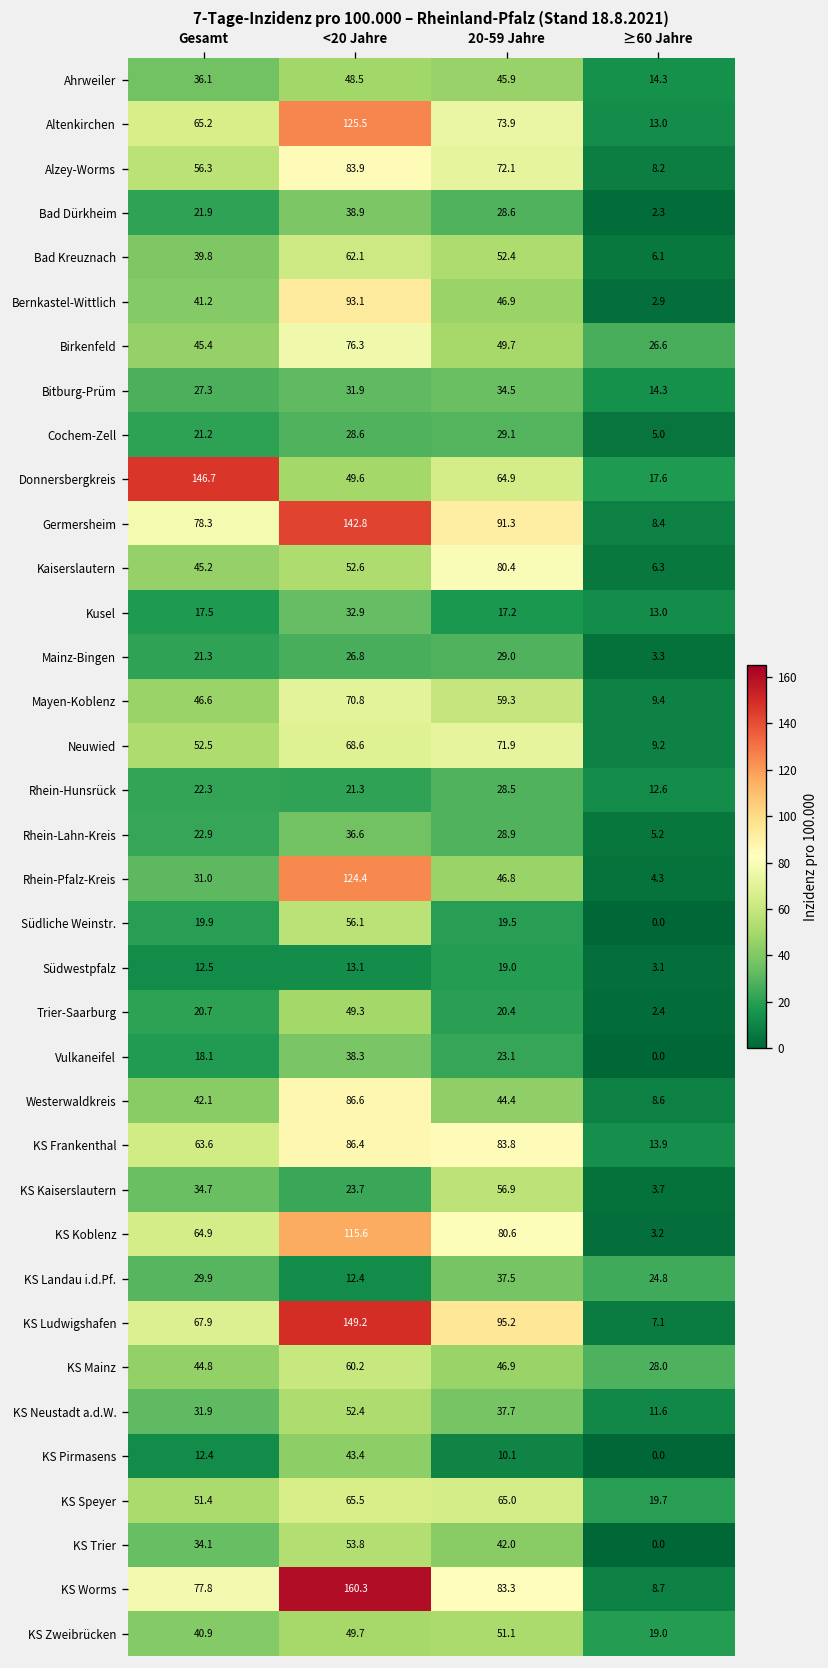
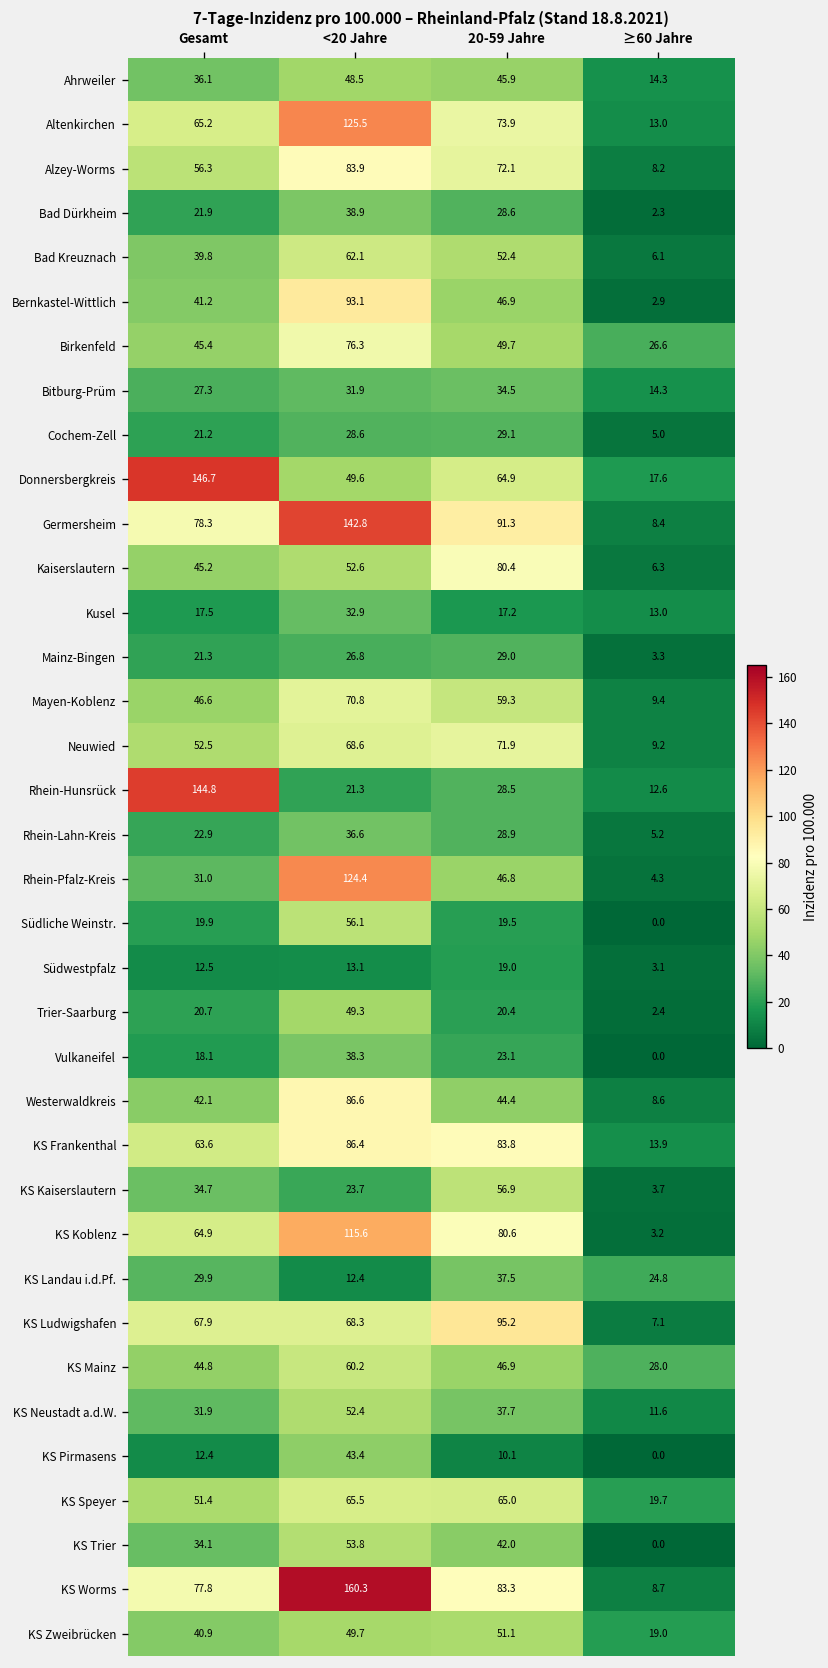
  {
    "Ahrweiler": {
      "Gesamt": 36.1,
      "<20 Jahre": 48.5,
      "20-59 Jahre": 45.9,
      "≥60 Jahre": 14.3
    },
    "Altenkirchen": {
      "Gesamt": 65.2,
      "<20 Jahre": 125.5,
      "20-59 Jahre": 73.9,
      "≥60 Jahre": 13.0
    },
    "Alzey-Worms": {
      "Gesamt": 56.3,
      "<20 Jahre": 83.9,
      "20-59 Jahre": 72.1,
      "≥60 Jahre": 8.2
    },
    "Bad Dürkheim": {
      "Gesamt": 21.9,
      "<20 Jahre": 38.9,
      "20-59 Jahre": 28.6,
      "≥60 Jahre": 2.3
    },
    "Bad Kreuznach": {
      "Gesamt": 39.8,
      "<20 Jahre": 62.1,
      "20-59 Jahre": 52.4,
      "≥60 Jahre": 6.1
    },
    "Bernkastel-Wittlich": {
      "Gesamt": 41.2,
      "<20 Jahre": 93.1,
      "20-59 Jahre": 46.9,
      "≥60 Jahre": 2.9
    },
    "Birkenfeld": {
      "Gesamt": 45.4,
      "<20 Jahre": 76.3,
      "20-59 Jahre": 49.7,
      "≥60 Jahre": 26.6
    },
    "Bitburg-Prüm": {
      "Gesamt": 27.3,
      "<20 Jahre": 31.9,
      "20-59 Jahre": 34.5,
      "≥60 Jahre": 14.3
    },
    "Cochem-Zell": {
      "Gesamt": 21.2,
      "<20 Jahre": 28.6,
      "20-59 Jahre": 29.1,
      "≥60 Jahre": 5.0
    },
    "Donnersbergkreis": {
      "Gesamt": 146.7,
      "<20 Jahre": 49.6,
      "20-59 Jahre": 64.9,
      "≥60 Jahre": 17.6
    },
    "Germersheim": {
      "Gesamt": 78.3,
      "<20 Jahre": 142.8,
      "20-59 Jahre": 91.3,
      "≥60 Jahre": 8.4
    },
    "Kaiserslautern": {
      "Gesamt": 45.2,
      "<20 Jahre": 52.6,
      "20-59 Jahre": 80.4,
      "≥60 Jahre": 6.3
    },
    "Kusel": {
      "Gesamt": 17.5,
      "<20 Jahre": 32.9,
      "20-59 Jahre": 17.2,
      "≥60 Jahre": 13.0
    },
    "Mainz-Bingen": {
      "Gesamt": 21.3,
      "<20 Jahre": 26.8,
      "20-59 Jahre": 29.0,
      "≥60 Jahre": 3.3
    },
    "Mayen-Koblenz": {
      "Gesamt": 46.6,
      "<20 Jahre": 70.8,
      "20-59 Jahre": 59.3,
      "≥60 Jahre": 9.4
    },
    "Neuwied": {
      "Gesamt": 52.5,
      "<20 Jahre": 68.6,
      "20-59 Jahre": 71.9,
      "≥60 Jahre": 9.2
    },
    "Rhein-Hunsrück": {
-     "Gesamt": 22.3,
+     "Gesamt": 144.8,
      "<20 Jahre": 21.3,
      "20-59 Jahre": 28.5,
      "≥60 Jahre": 12.6
    },
    "Rhein-Lahn-Kreis": {
      "Gesamt": 22.9,
      "<20 Jahre": 36.6,
      "20-59 Jahre": 28.9,
      "≥60 Jahre": 5.2
    },
    "Rhein-Pfalz-Kreis": {
      "Gesamt": 31.0,
      "<20 Jahre": 124.4,
      "20-59 Jahre": 46.8,
      "≥60 Jahre": 4.3
    },
    "Südliche Weinstr.": {
      "Gesamt": 19.9,
      "<20 Jahre": 56.1,
      "20-59 Jahre": 19.5,
      "≥60 Jahre": 0.0
    },
    "Südwestpfalz": {
      "Gesamt": 12.5,
      "<20 Jahre": 13.1,
      "20-59 Jahre": 19.0,
      "≥60 Jahre": 3.1
    },
    "Trier-Saarburg": {
      "Gesamt": 20.7,
      "<20 Jahre": 49.3,
      "20-59 Jahre": 20.4,
      "≥60 Jahre": 2.4
    },
    "Vulkaneifel": {
      "Gesamt": 18.1,
      "<20 Jahre": 38.3,
      "20-59 Jahre": 23.1,
      "≥60 Jahre": 0.0
    },
    "Westerwaldkreis": {
      "Gesamt": 42.1,
      "<20 Jahre": 86.6,
      "20-59 Jahre": 44.4,
      "≥60 Jahre": 8.6
    },
    "KS Frankenthal": {
      "Gesamt": 63.6,
      "<20 Jahre": 86.4,
      "20-59 Jahre": 83.8,
      "≥60 Jahre": 13.9
    },
    "KS Kaiserslautern": {
      "Gesamt": 34.7,
      "<20 Jahre": 23.7,
      "20-59 Jahre": 56.9,
      "≥60 Jahre": 3.7
    },
    "KS Koblenz": {
      "Gesamt": 64.9,
      "<20 Jahre": 115.6,
      "20-59 Jahre": 80.6,
      "≥60 Jahre": 3.2
    },
    "KS Landau i.d.Pf.": {
      "Gesamt": 29.9,
      "<20 Jahre": 12.4,
      "20-59 Jahre": 37.5,
      "≥60 Jahre": 24.8
    },
    "KS Ludwigshafen": {
      "Gesamt": 67.9,
-     "<20 Jahre": 149.2,
+     "<20 Jahre": 68.3,
      "20-59 Jahre": 95.2,
      "≥60 Jahre": 7.1
    },
    "KS Mainz": {
      "Gesamt": 44.8,
      "<20 Jahre": 60.2,
      "20-59 Jahre": 46.9,
      "≥60 Jahre": 28.0
    },
    "KS Neustadt a.d.W.": {
      "Gesamt": 31.9,
      "<20 Jahre": 52.4,
      "20-59 Jahre": 37.7,
      "≥60 Jahre": 11.6
    },
    "KS Pirmasens": {
      "Gesamt": 12.4,
      "<20 Jahre": 43.4,
      "20-59 Jahre": 10.1,
      "≥60 Jahre": 0.0
    },
    "KS Speyer": {
      "Gesamt": 51.4,
      "<20 Jahre": 65.5,
      "20-59 Jahre": 65.0,
      "≥60 Jahre": 19.7
    },
    "KS Trier": {
      "Gesamt": 34.1,
      "<20 Jahre": 53.8,
      "20-59 Jahre": 42.0,
      "≥60 Jahre": 0.0
    },
    "KS Worms": {
      "Gesamt": 77.8,
      "<20 Jahre": 160.3,
      "20-59 Jahre": 83.3,
      "≥60 Jahre": 8.7
    },
    "KS Zweibrücken": {
      "Gesamt": 40.9,
      "<20 Jahre": 49.7,
      "20-59 Jahre": 51.1,
      "≥60 Jahre": 19.0
    }
  }
